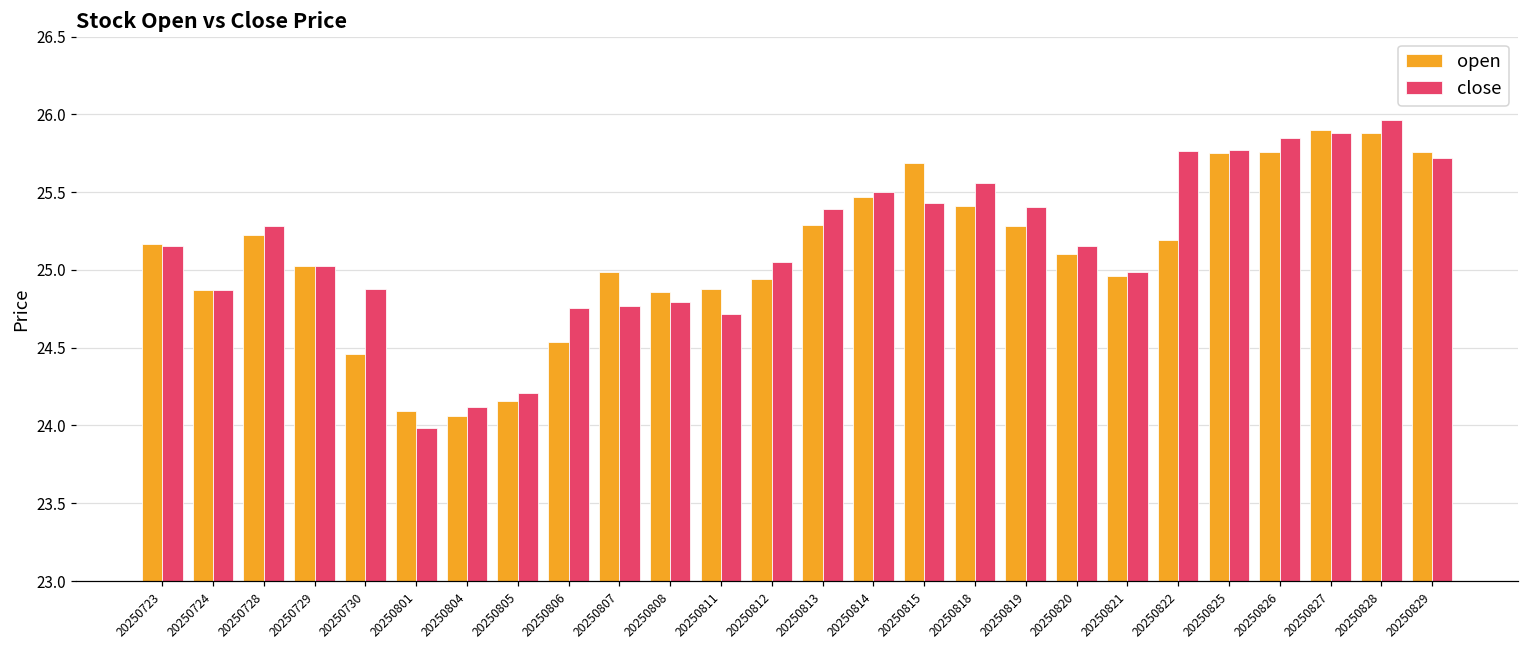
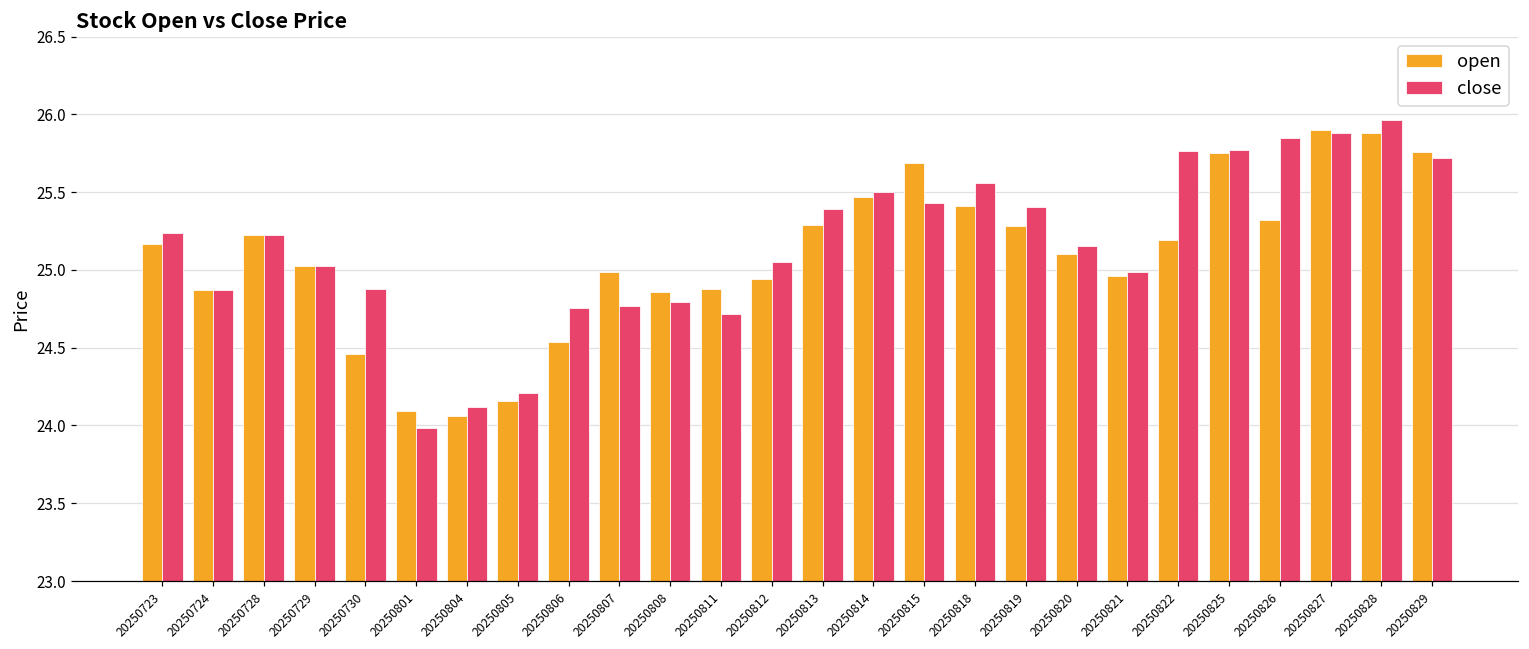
  {
    "open": {
      "20250723": 25.17,
      "20250724": 24.87,
      "20250728": 25.22,
      "20250729": 25.02,
      "20250730": 24.46,
      "20250801": 24.09,
      "20250804": 24.06,
      "20250805": 24.16,
      "20250806": 24.54,
      "20250807": 24.99,
      "20250808": 24.86,
      "20250811": 24.88,
      "20250812": 24.94,
      "20250813": 25.29,
      "20250814": 25.47,
      "20250815": 25.69,
      "20250818": 25.41,
      "20250819": 25.29,
      "20250820": 25.10,
      "20250821": 24.96,
      "20250822": 25.19,
      "20250825": 25.75,
-     "20250826": 25.76,
+     "20250826": 25.32,
      "20250827": 25.90,
      "20250828": 25.88,
      "20250829": 25.76
    },
    "close": {
-     "20250723": 25.15,
+     "20250723": 25.24,
      "20250724": 24.87,
-     "20250728": 25.29,
+     "20250728": 25.22,
      "20250729": 25.02,
      "20250730": 24.88,
      "20250801": 23.98,
      "20250804": 24.12,
      "20250805": 24.21,
      "20250806": 24.75,
      "20250807": 24.77,
      "20250808": 24.80,
      "20250811": 24.72,
      "20250812": 25.05,
      "20250813": 25.39,
      "20250814": 25.50,
      "20250815": 25.43,
      "20250818": 25.56,
      "20250819": 25.41,
      "20250820": 25.15,
      "20250821": 24.99,
      "20250822": 25.77,
      "20250825": 25.77,
      "20250826": 25.85,
      "20250827": 25.88,
      "20250828": 25.97,
      "20250829": 25.72
    }
  }
